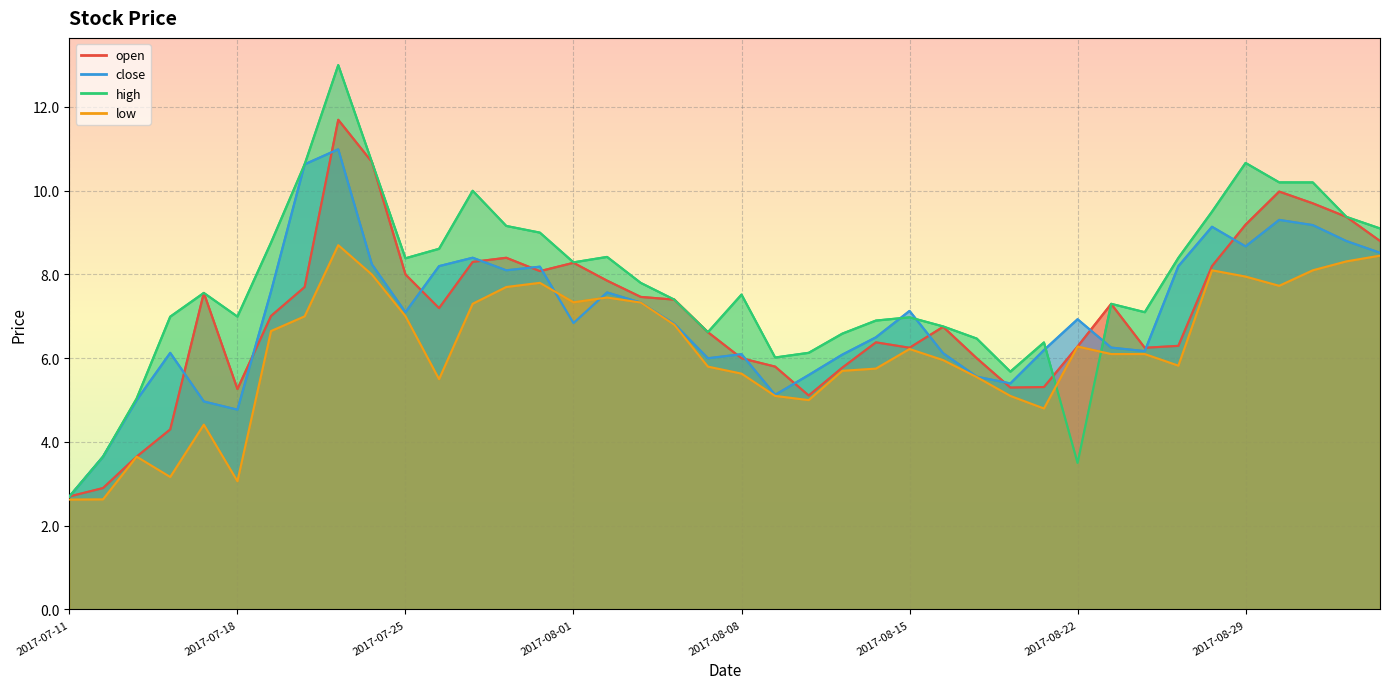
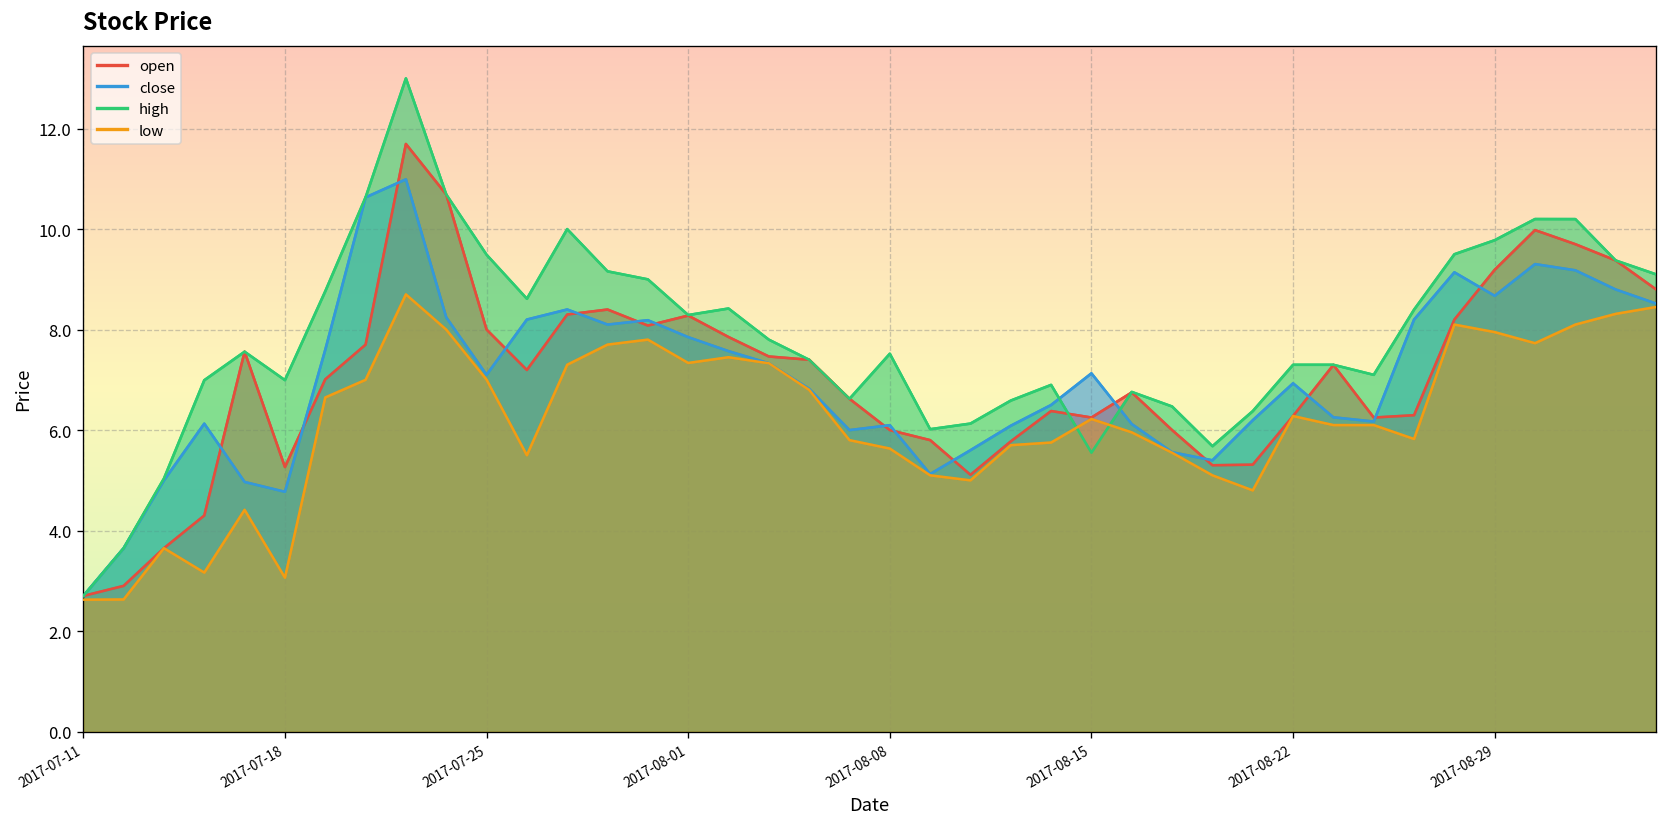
  {
    "close": {
      "2017-07-18": 4.8,
      "2017-07-25": 7.1,
-     "2017-08-01": 6.8,
+     "2017-08-01": 7.9,
      "2017-08-08": 6.1,
      "2017-08-15": 7.1,
      "2017-08-22": 6.9,
      "2017-08-29": 8.7
    },
    "high": {
      "2017-07-18": 7.0,
-     "2017-07-25": 8.4,
+     "2017-07-25": 9.5,
      "2017-08-08": 7.5,
-     "2017-08-15": 7.0,
-     "2017-08-22": 3.5,
-     "2017-08-29": 10.7
+     "2017-08-15": 5.6,
+     "2017-08-22": 7.3,
+     "2017-08-29": 9.8
    }
  }
